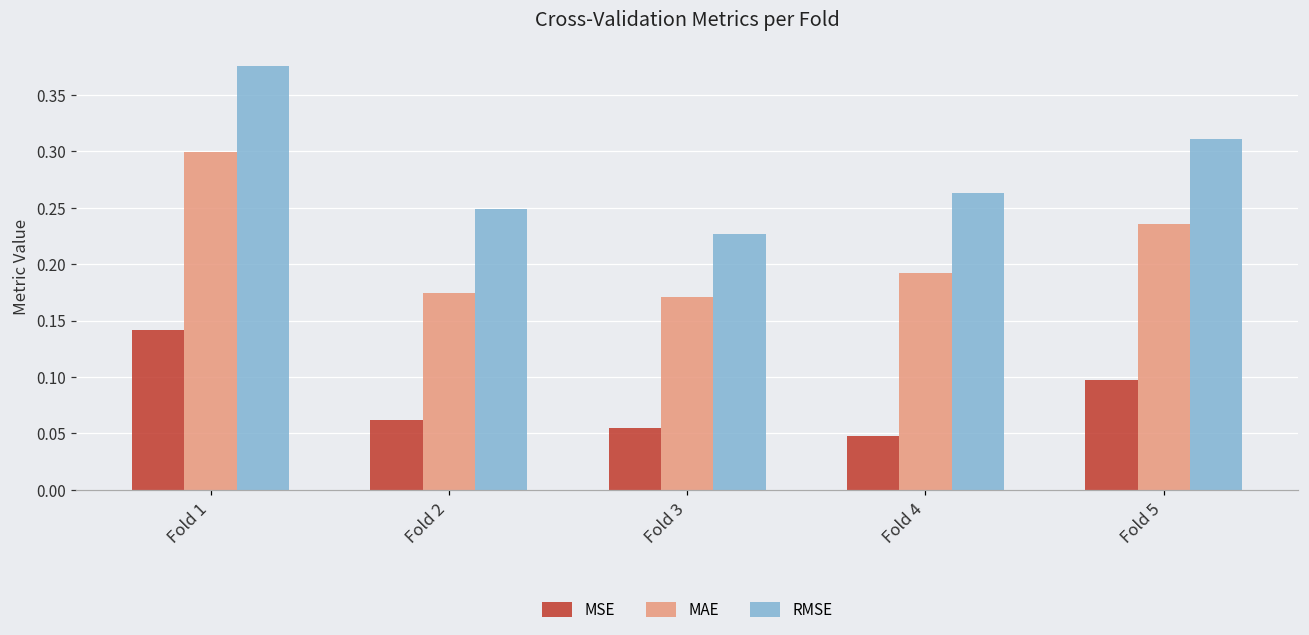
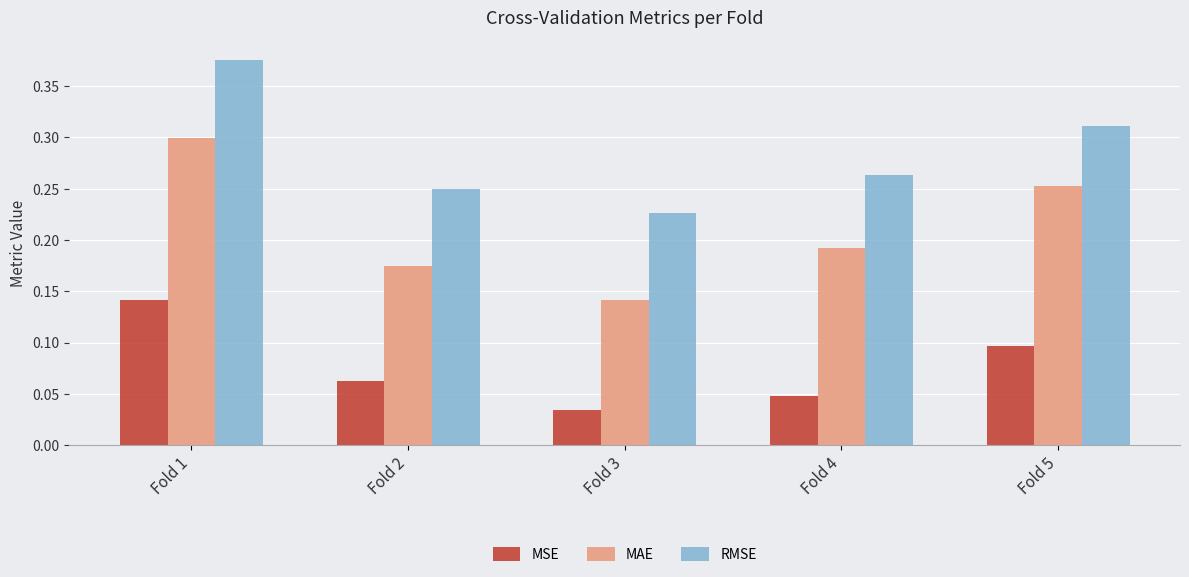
  {
    "MSE": {
      "Fold 1": 0.141,
      "Fold 2": 0.062,
-     "Fold 3": 0.055,
+     "Fold 3": 0.034,
      "Fold 4": 0.048,
      "Fold 5": 0.097
    },
    "MAE": {
      "Fold 1": 0.300,
      "Fold 2": 0.174,
-     "Fold 3": 0.171,
+     "Fold 3": 0.142,
      "Fold 4": 0.193,
-     "Fold 5": 0.236
+     "Fold 5": 0.253
    },
    "RMSE": {
      "Fold 1": 0.376,
      "Fold 2": 0.249,
      "Fold 3": 0.227,
      "Fold 4": 0.263,
      "Fold 5": 0.311
    }
  }
